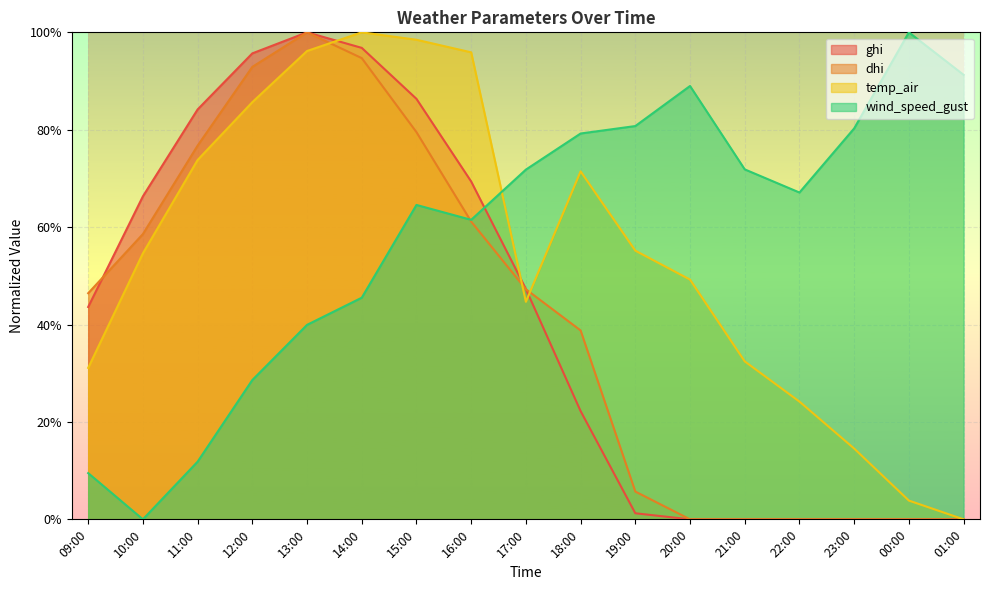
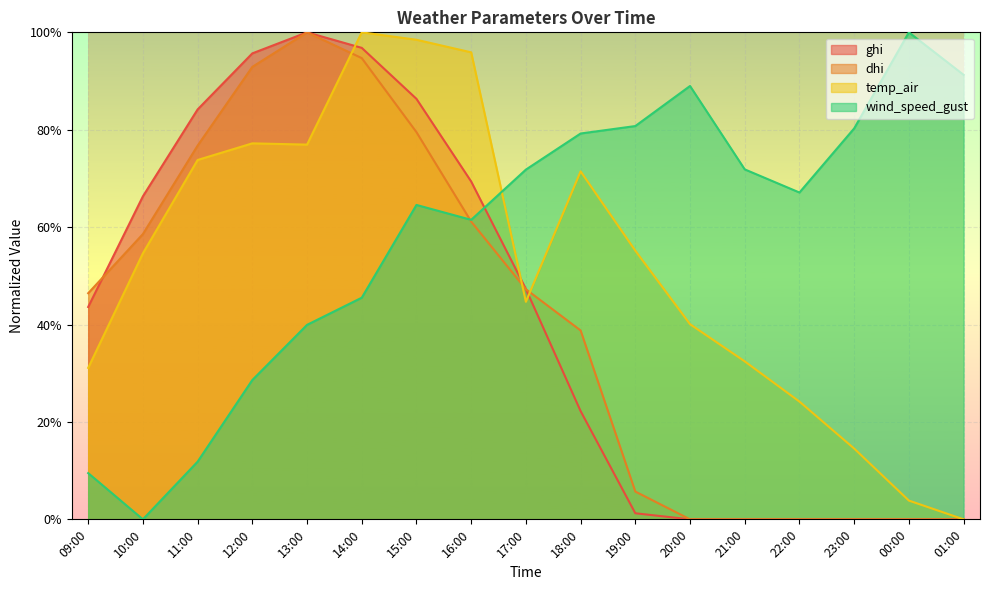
  {
    "temp_air": {
      "09:00": "31%",
      "10:00": "55%",
      "11:00": "74%",
-     "12:00": "86%",
-     "13:00": "96%",
+     "12:00": "77%",
+     "13:00": "77%",
      "14:00": "100%",
      "15:00": "98%",
      "16:00": "96%",
      "17:00": "45%",
      "18:00": "71%",
      "19:00": "55%",
-     "20:00": "49%",
+     "20:00": "40%",
      "21:00": "32%",
      "22:00": "24%",
      "23:00": "15%",
      "00:00": "4%"
    },
    "wind_speed_gust": {
      "09:00": "9%",
      "10:00": "0%",
      "11:00": "12%",
      "12:00": "29%",
      "13:00": "40%",
      "14:00": "46%",
      "15:00": "65%",
      "17:00": "72%",
      "18:00": "79%",
      "19:00": "81%",
      "20:00": "89%",
      "21:00": "72%",
      "22:00": "67%",
      "23:00": "80%",
      "00:00": "100%"
    }
  }
